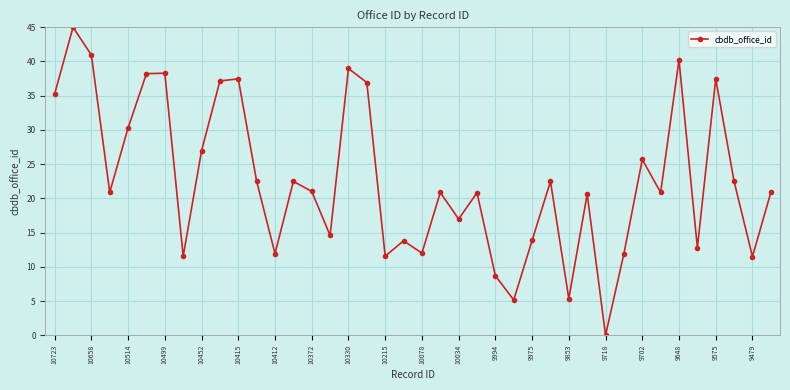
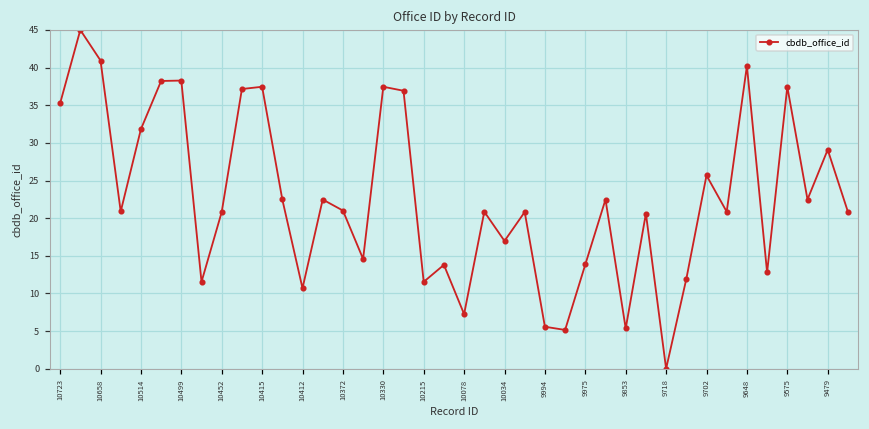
  {
    "10723": 35,
    "10658": 41,
-   "10514": 30,
+   "10514": 32,
    "10499": 38,
-   "10452": 27,
+   "10452": 21,
    "10415": 37,
-   "10412": 12,
+   "10412": 11,
    "10372": 21,
-   "10330": 39,
+   "10330": 37,
    "10215": 12,
-   "10078": 12,
+   "10078": 7,
    "10034": 17,
-   "9994": 9,
+   "9994": 6,
    "9975": 14,
    "9853": 5,
    "9718": 0,
    "9702": 26,
    "9648": 40,
    "9575": 37,
-   "9479": 11
+   "9479": 29
  }
